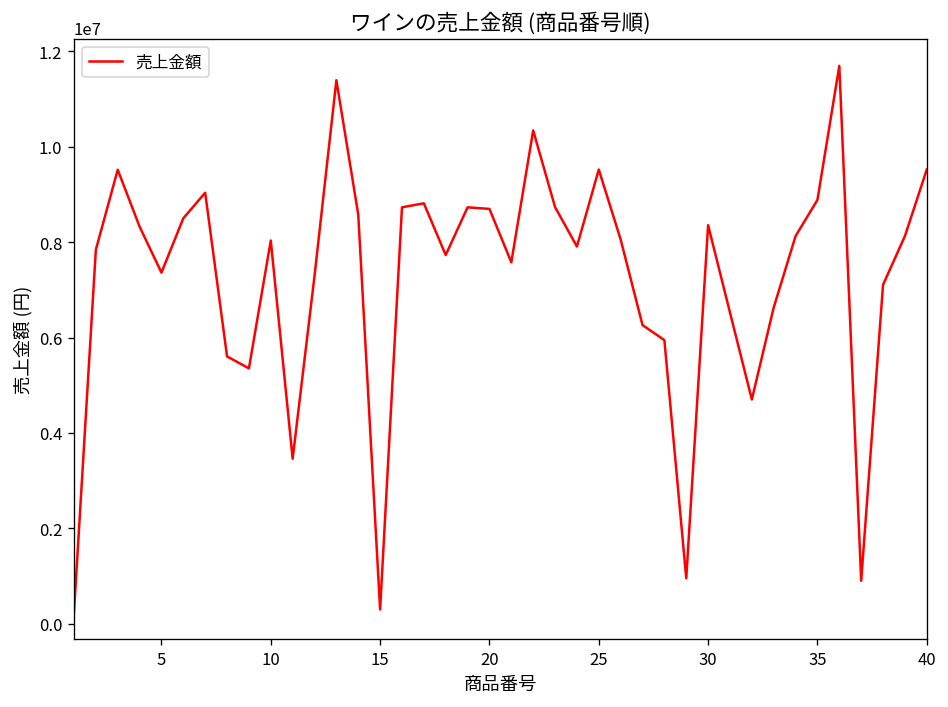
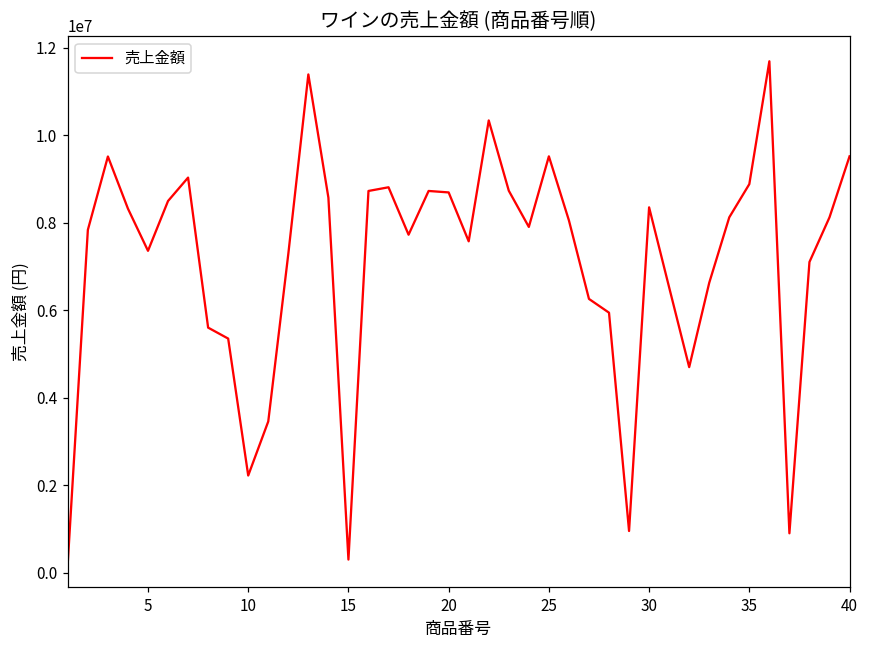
  {
    "5": 7400000,
-   "10": 8000000,
+   "10": 2200000,
    "15": 300000,
    "20": 8700000,
    "25": 9500000,
    "30": 8400000,
    "35": 8900000,
    "40": 9500000
  }
